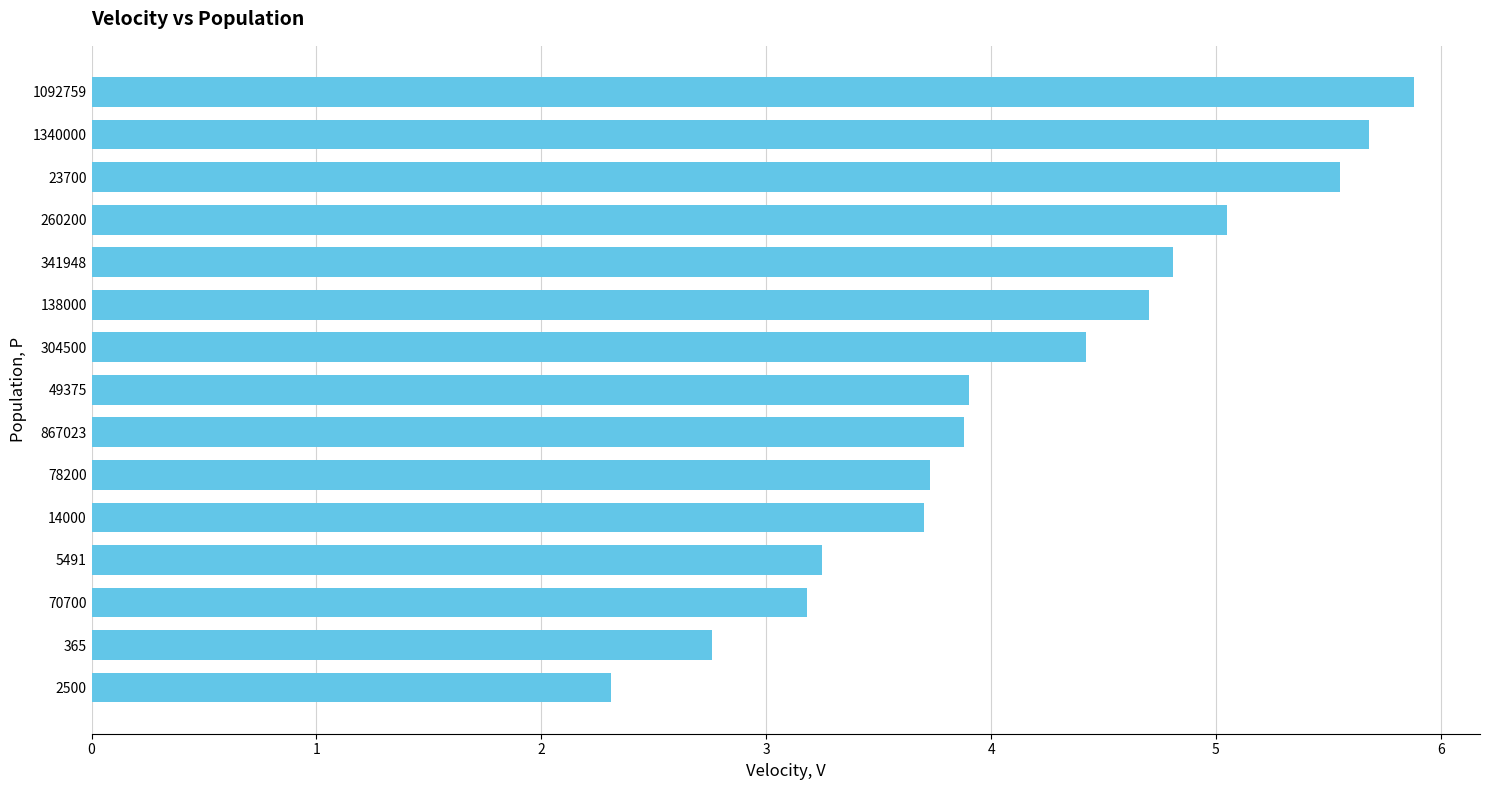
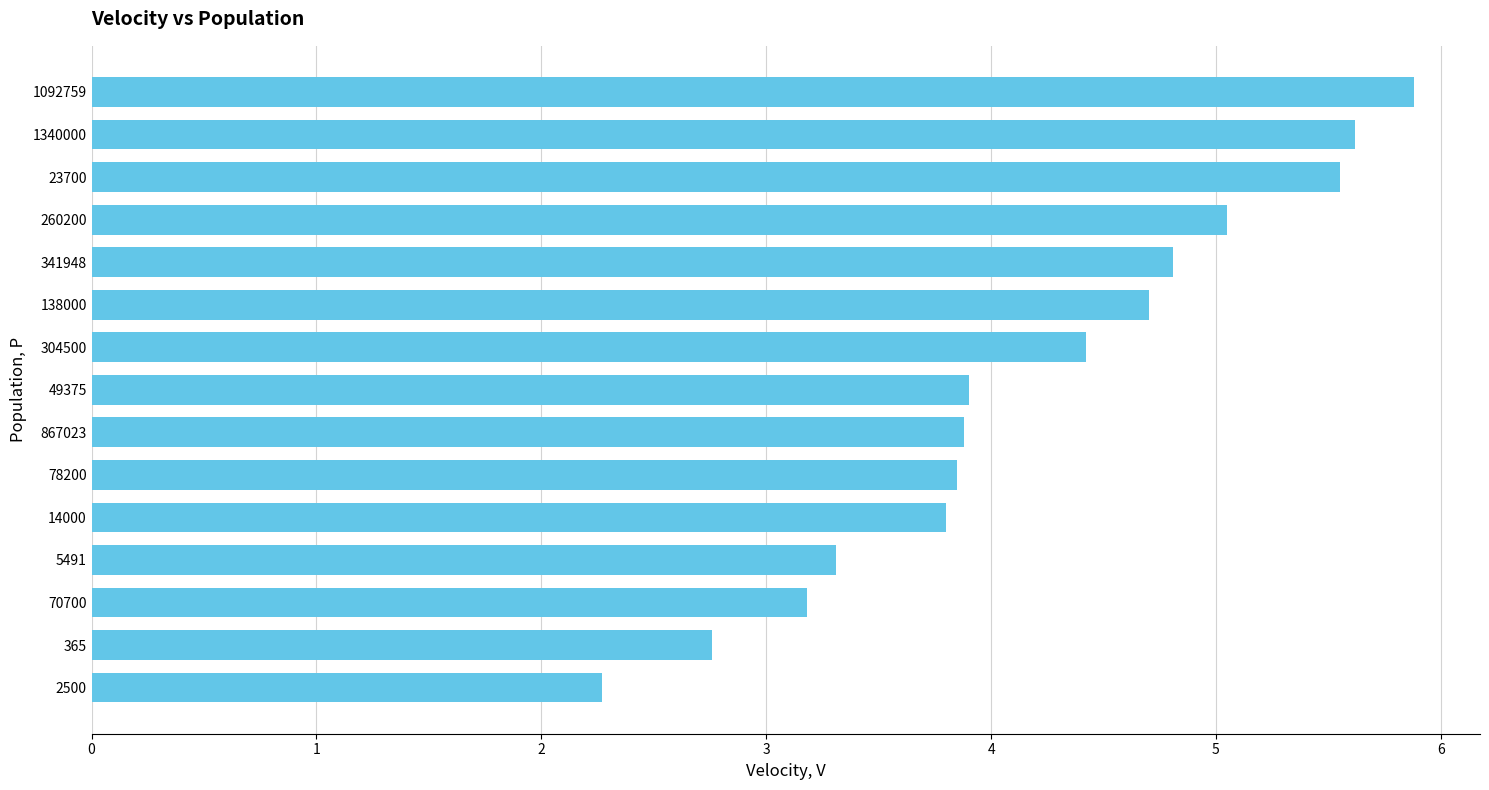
  {
    "1092759": 5.88,
-   "1340000": 5.68,
+   "1340000": 5.62,
    "23700": 5.55,
    "260200": 5.05,
    "341948": 4.81,
    "138000": 4.70,
    "304500": 4.42,
    "49375": 3.90,
    "867023": 3.88,
-   "78200": 3.73,
-   "14000": 3.7,
-   "5491": 3.25,
+   "78200": 3.85,
+   "14000": 3.8,
+   "5491": 3.31,
    "70700": 3.18,
    "365": 2.76,
-   "2500": 2.31
+   "2500": 2.27
  }
